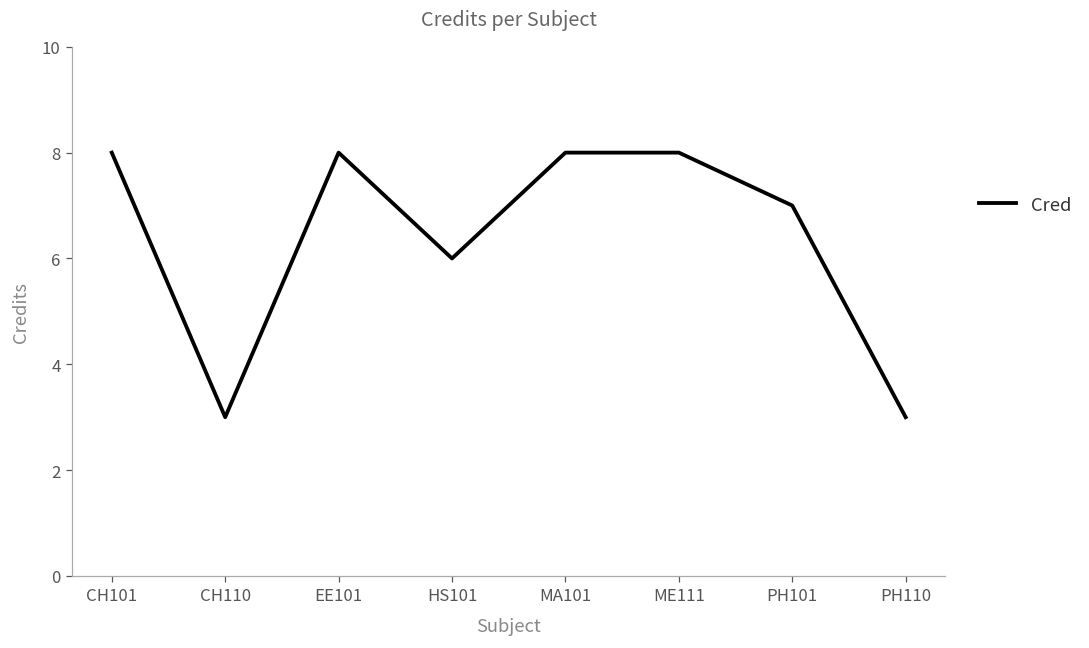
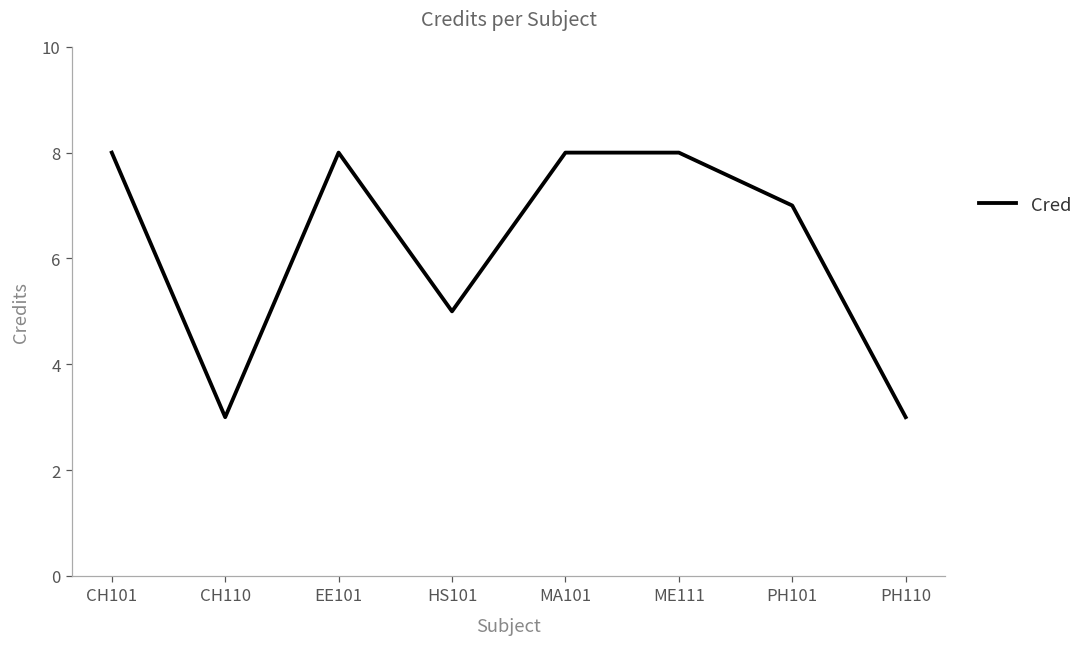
  {
    "CH101": 8,
    "CH110": 3,
    "EE101": 8,
-   "HS101": 6,
+   "HS101": 5,
    "MA101": 8,
    "ME111": 8,
    "PH101": 7,
    "PH110": 3
  }
